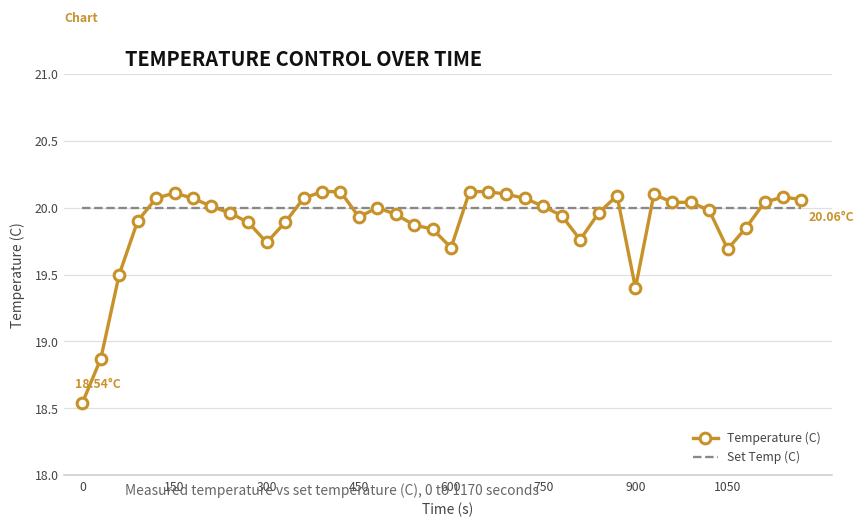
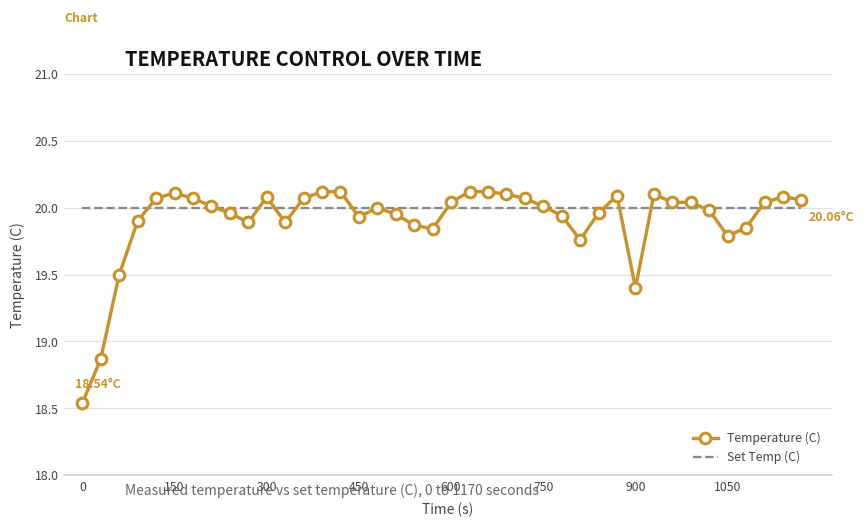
  {
    "Temperature (C)": {
      "150": 20.11,
-     "300": 19.74,
+     "300": 20.08,
      "450": 19.93,
-     "600": 19.70,
+     "600": 20.04,
      "900": 19.40,
-     "1050": 19.69
+     "1050": 19.79
    },
    "Set Temp (C)": {
      "0": 20.00,
      "150": 20.00,
      "300": 20.00,
      "450": 20.00,
      "600": 20.00,
      "900": 20.00,
      "1050": 20.00
    }
  }
